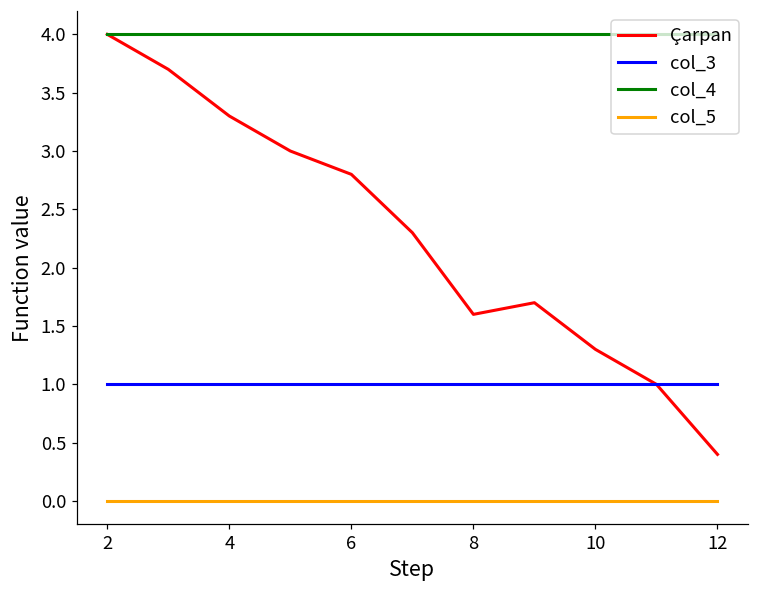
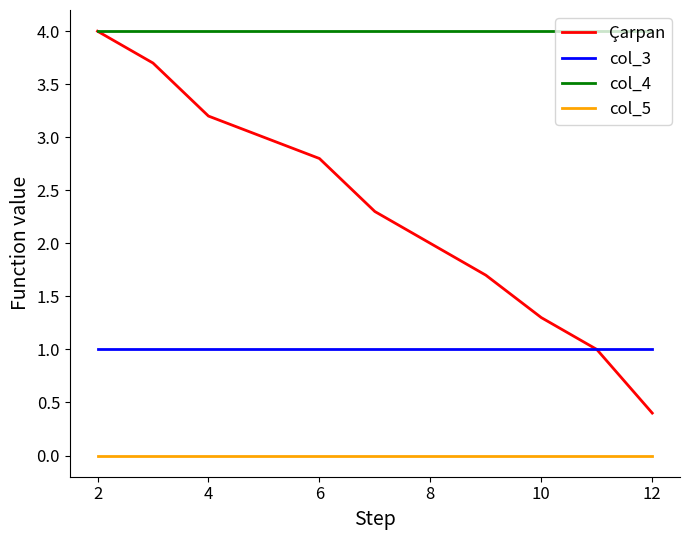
  {
    "Çarpan": {
-     "4": 3.3,
+     "4": 3.2,
      "6": 2.8,
-     "8": 1.6,
+     "8": 2.0,
      "10": 1.3,
      "12": 0.4
    },
    "col_3": {
      "2": 1.0,
      "4": 1.0,
      "6": 1.0,
      "8": 1.0,
      "10": 1.0,
      "12": 1.0
    },
    "col_4": {
      "4": 4.0,
      "6": 4.0,
      "8": 4.0,
      "10": 4.0
    },
    "col_5": {
      "2": 0.0,
      "4": 0.0,
      "6": 0.0,
      "8": 0.0,
      "10": 0.0,
      "12": 0.0
    }
  }
